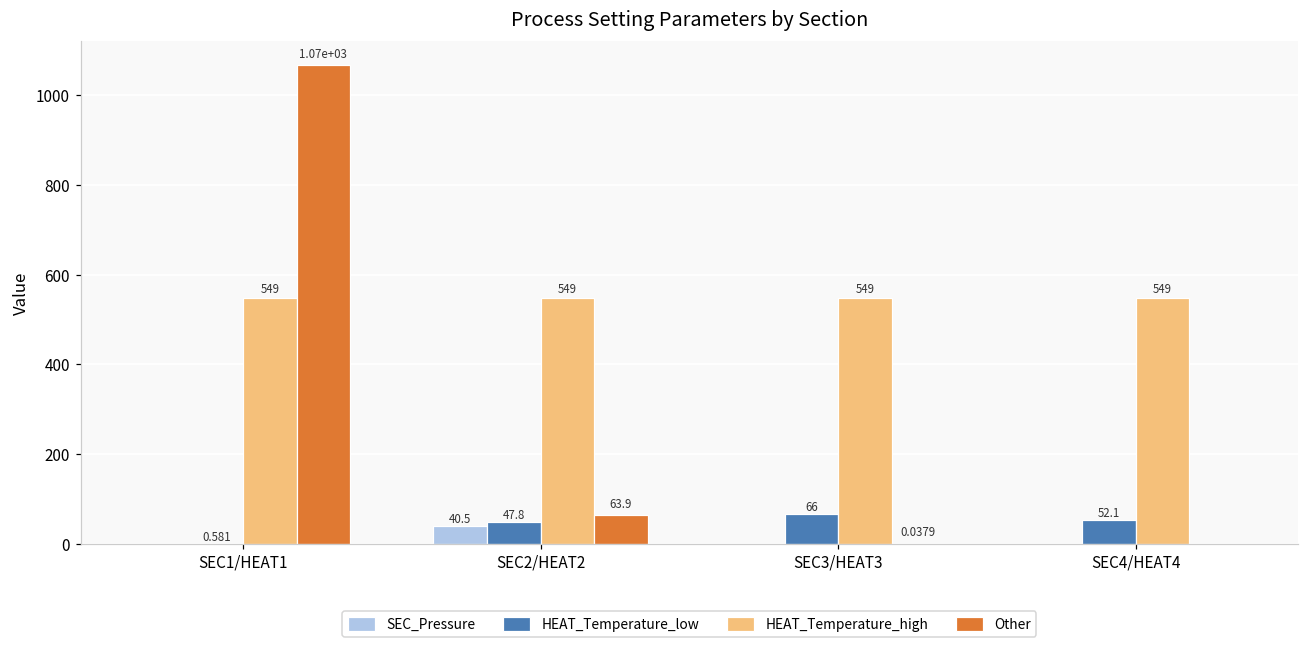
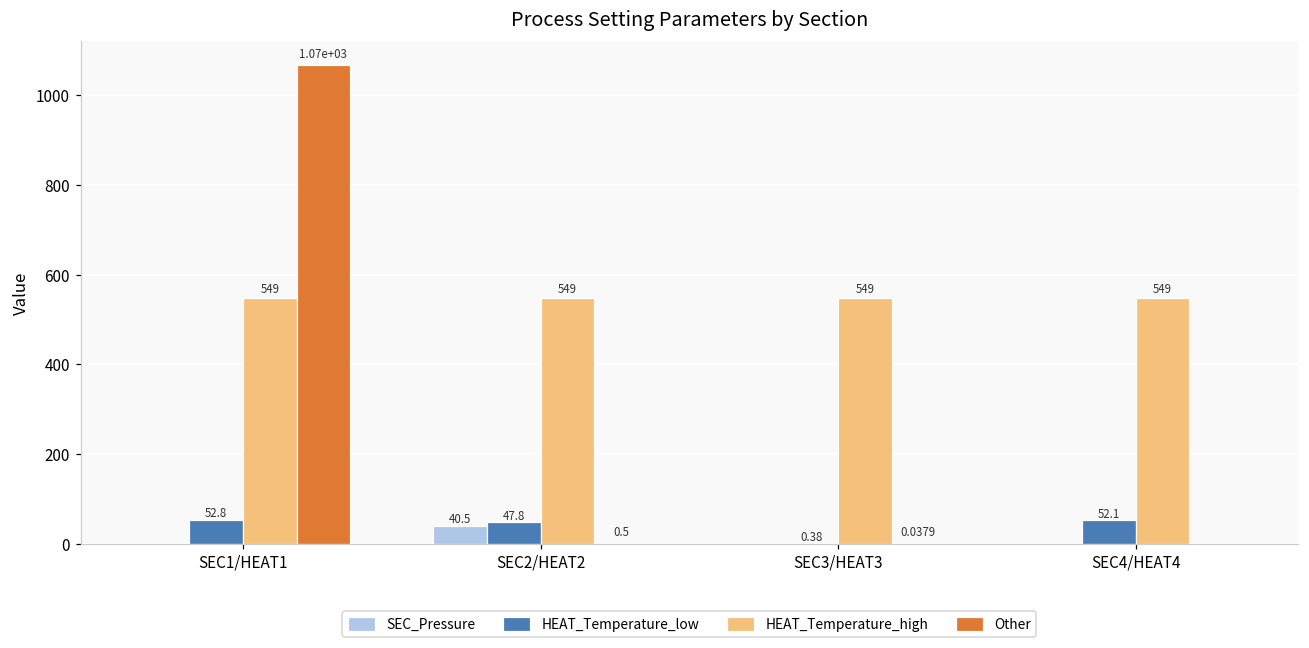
  {
    "SEC_Pressure": {
      "SEC2/HEAT2": 40.5
    },
    "HEAT_Temperature_low": {
-     "SEC1/HEAT1": 0.581,
+     "SEC1/HEAT1": 52.8,
      "SEC2/HEAT2": 47.8,
-     "SEC3/HEAT3": 66,
+     "SEC3/HEAT3": 0.38,
      "SEC4/HEAT4": 52.1
    },
    "HEAT_Temperature_high": {
      "SEC1/HEAT1": 549,
      "SEC2/HEAT2": 549,
      "SEC3/HEAT3": 549,
      "SEC4/HEAT4": 549
    },
    "Other": {
-     "SEC2/HEAT2": 63.9,
+     "SEC2/HEAT2": 0.5,
      "SEC3/HEAT3": 0.0379
    }
  }
